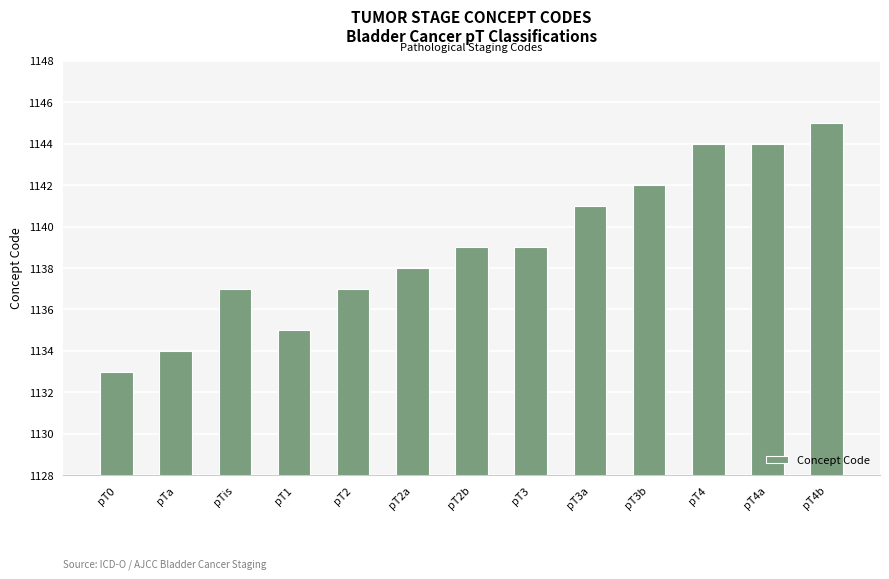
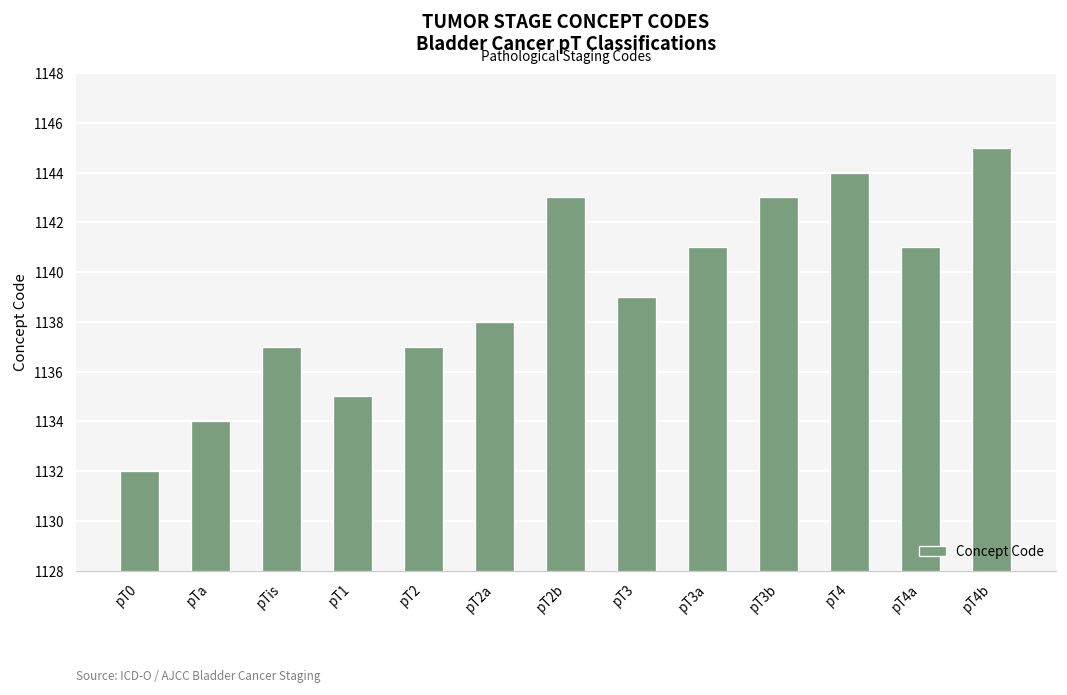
  {
-   "pT0": 1133,
+   "pT0": 1132,
    "pTa": 1134,
    "pTis": 1137,
    "pT1": 1135,
    "pT2": 1137,
    "pT2a": 1138,
-   "pT2b": 1139,
+   "pT2b": 1143,
    "pT3": 1139,
    "pT3a": 1141,
-   "pT3b": 1142,
+   "pT3b": 1143,
    "pT4": 1144,
-   "pT4a": 1144,
+   "pT4a": 1141,
    "pT4b": 1145
  }
